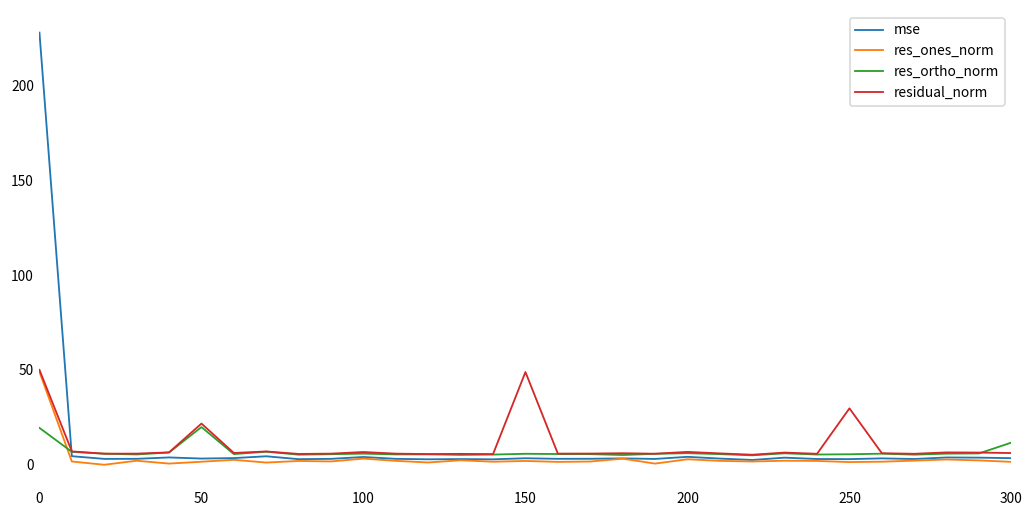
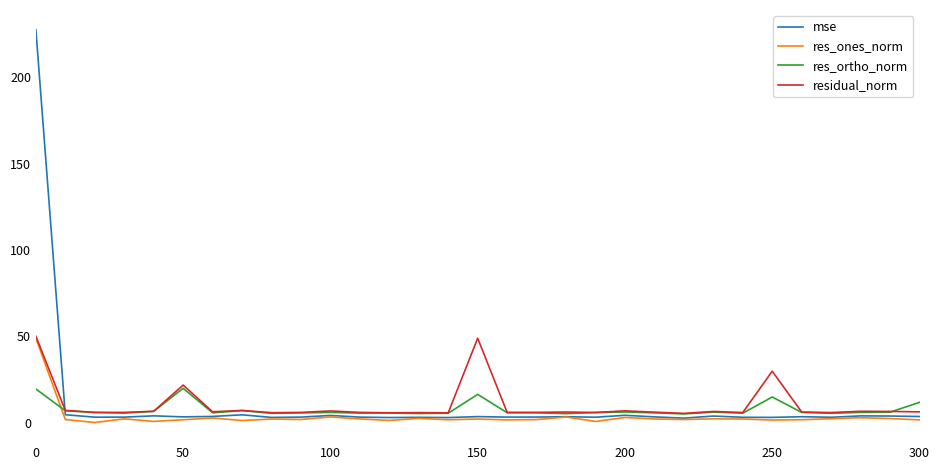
  {
    "mse": {
      "0": 228,
      "50": 3,
      "250": 3,
      "300": 4
    },
    "res_ones_norm": {
      "50": 2,
      "250": 1,
      "300": 2
    },
    "res_ortho_norm": {
      "0": 19,
      "50": 20,
-     "150": 6,
-     "250": 6,
+     "150": 16,
+     "250": 15,
      "300": 12
    },
    "residual_norm": {
      "50": 22,
      "150": 49,
      "250": 30,
      "300": 6
    }
  }
